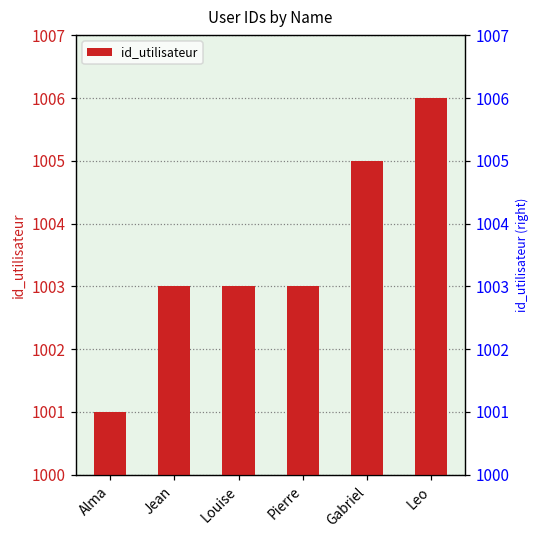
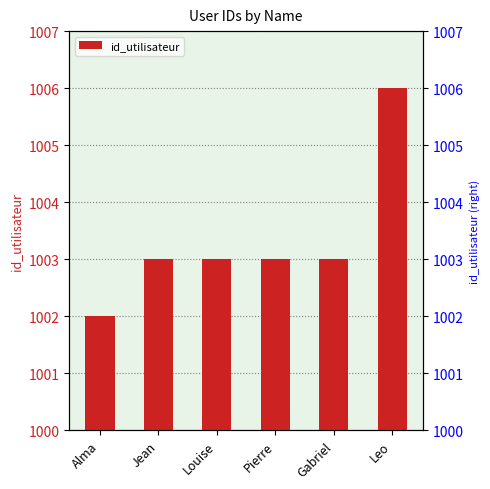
  {
-   "Alma": 1001,
+   "Alma": 1002,
    "Jean": 1003,
    "Louise": 1003,
    "Pierre": 1003,
-   "Gabriel": 1005,
+   "Gabriel": 1003,
    "Leo": 1006
  }
